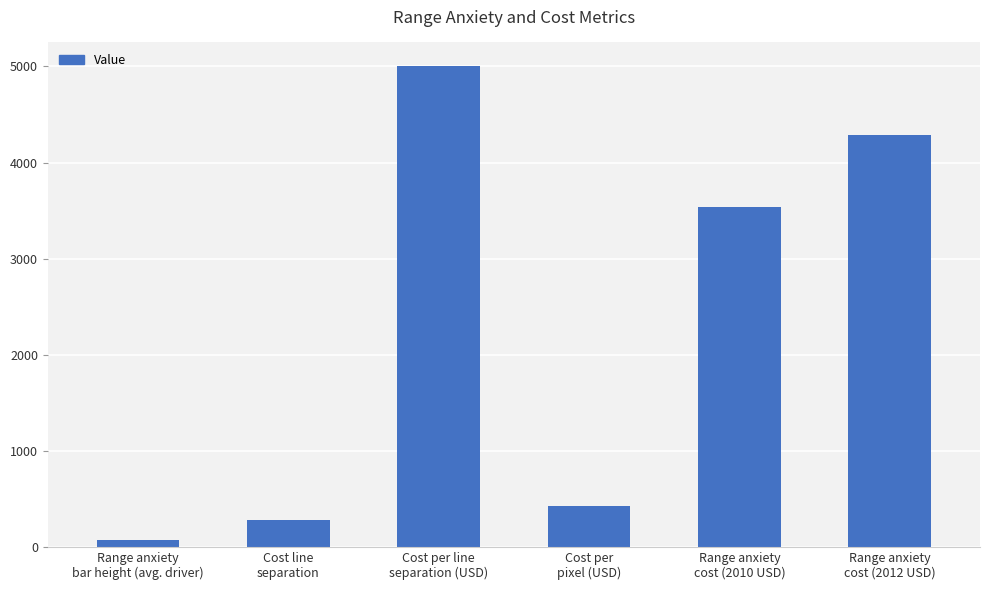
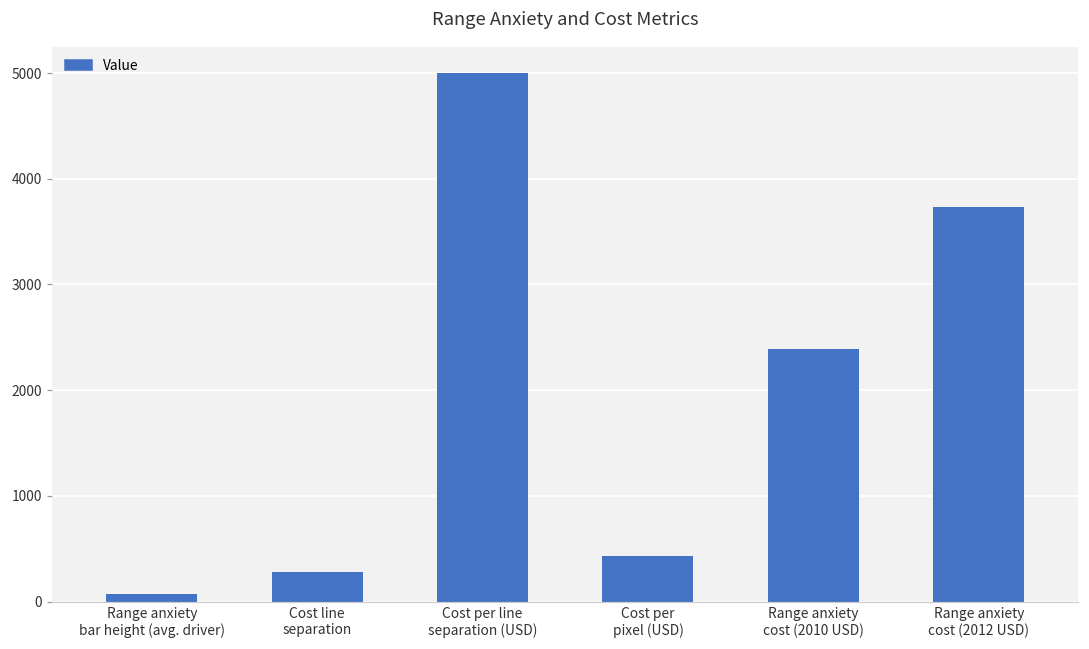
  {
    "Range anxiety bar height (avg. driver)": 100,
    "Cost line separation": 300,
    "Cost per line separation (USD)": 5000,
    "Cost per pixel (USD)": 400,
-   "Range anxiety cost (2010 USD)": 3500,
-   "Range anxiety cost (2012 USD)": 4300
+   "Range anxiety cost (2010 USD)": 2400,
+   "Range anxiety cost (2012 USD)": 3700
  }
